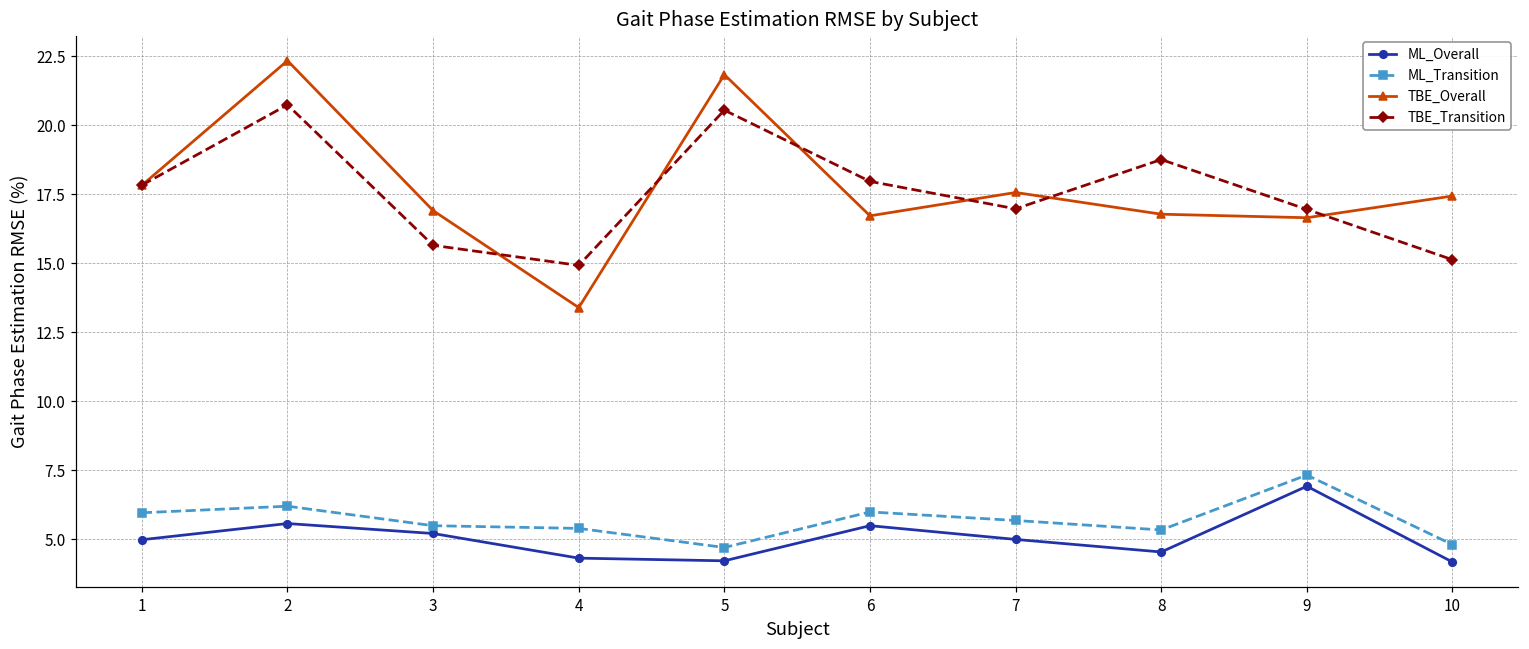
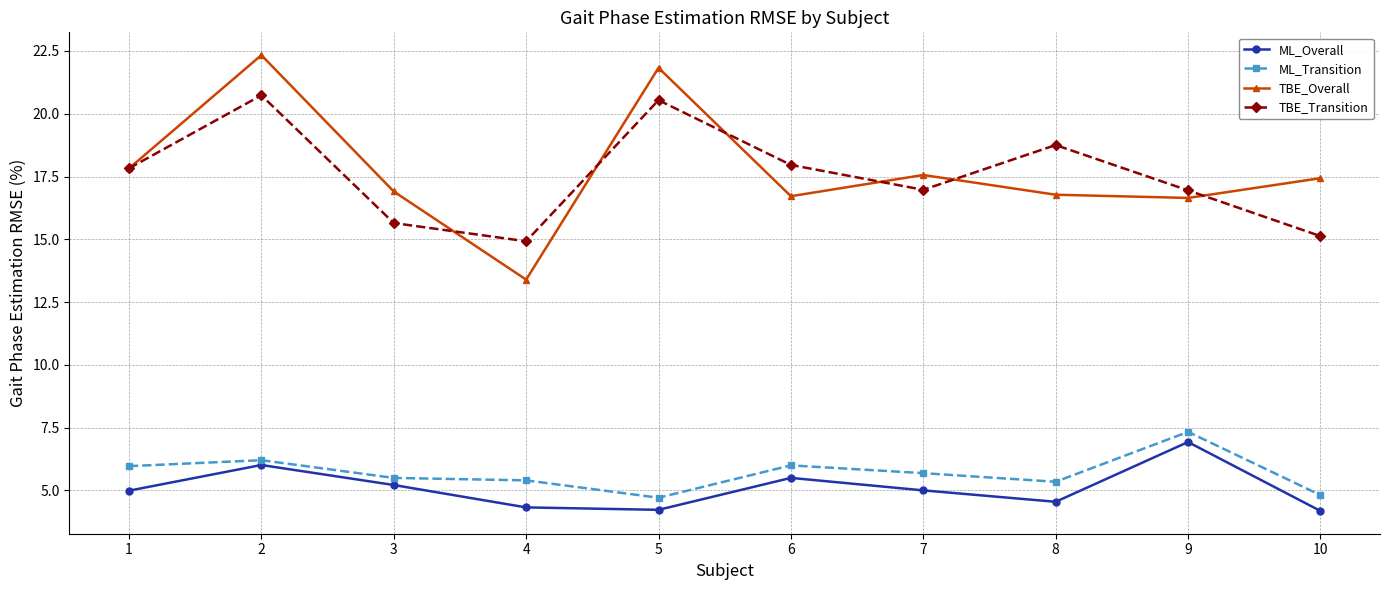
  {
    "ML_Overall": {
      "1": 5.0,
-     "2": 5.6,
+     "2": 6.0,
      "3": 5.2,
      "4": 4.3,
      "5": 4.2,
      "6": 5.5,
      "7": 5.0,
      "8": 4.5,
      "9": 6.9,
      "10": 4.2
    },
    "ML_Transition": {
      "1": 6.0,
      "2": 6.2,
      "3": 5.5,
      "4": 5.4,
      "5": 4.7,
      "6": 6.0,
      "7": 5.7,
      "8": 5.3,
      "9": 7.3,
      "10": 4.8
    },
    "TBE_Overall": {
      "2": 22.3,
      "3": 16.9,
      "4": 13.4,
      "5": 21.8,
      "6": 16.7,
      "7": 17.6,
      "8": 16.8,
      "9": 16.6,
      "10": 17.4
    },
    "TBE_Transition": {
      "2": 20.7,
      "3": 15.6,
      "4": 14.9,
      "5": 20.5,
      "6": 18.0,
      "7": 17.0,
      "8": 18.8,
      "9": 16.9,
      "10": 15.1
    }
  }
